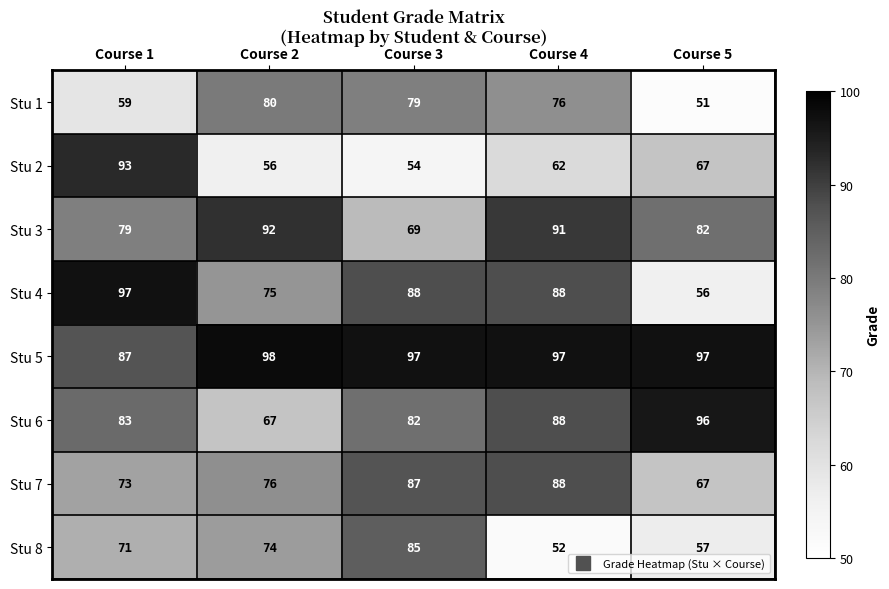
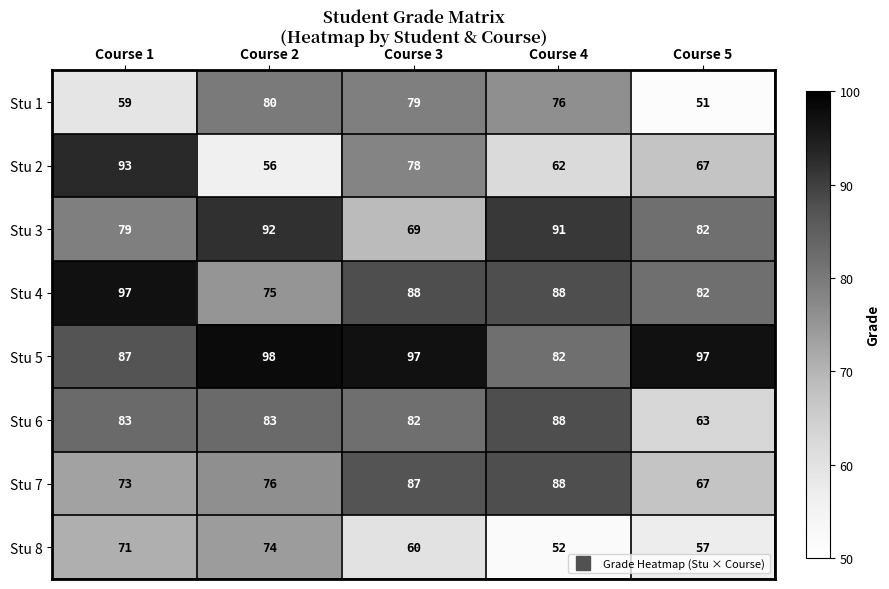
  {
    "Stu 1": {
      "Course 1": 59,
      "Course 2": 80,
      "Course 3": 79,
      "Course 4": 76,
      "Course 5": 51
    },
    "Stu 2": {
      "Course 1": 93,
      "Course 2": 56,
-     "Course 3": 54,
+     "Course 3": 78,
      "Course 4": 62,
      "Course 5": 67
    },
    "Stu 3": {
      "Course 1": 79,
      "Course 2": 92,
      "Course 3": 69,
      "Course 4": 91,
      "Course 5": 82
    },
    "Stu 4": {
      "Course 1": 97,
      "Course 2": 75,
      "Course 3": 88,
      "Course 4": 88,
-     "Course 5": 56
+     "Course 5": 82
    },
    "Stu 5": {
      "Course 1": 87,
      "Course 2": 98,
      "Course 3": 97,
-     "Course 4": 97,
+     "Course 4": 82,
      "Course 5": 97
    },
    "Stu 6": {
      "Course 1": 83,
-     "Course 2": 67,
+     "Course 2": 83,
      "Course 3": 82,
      "Course 4": 88,
-     "Course 5": 96
+     "Course 5": 63
    },
    "Stu 7": {
      "Course 1": 73,
      "Course 2": 76,
      "Course 3": 87,
      "Course 4": 88,
      "Course 5": 67
    },
    "Stu 8": {
      "Course 1": 71,
      "Course 2": 74,
-     "Course 3": 85,
+     "Course 3": 60,
      "Course 4": 52
    }
  }
